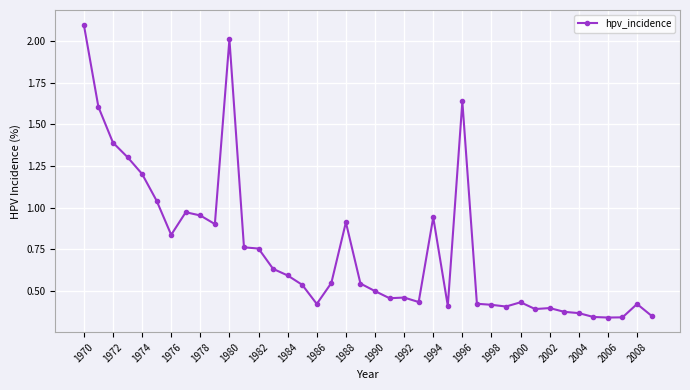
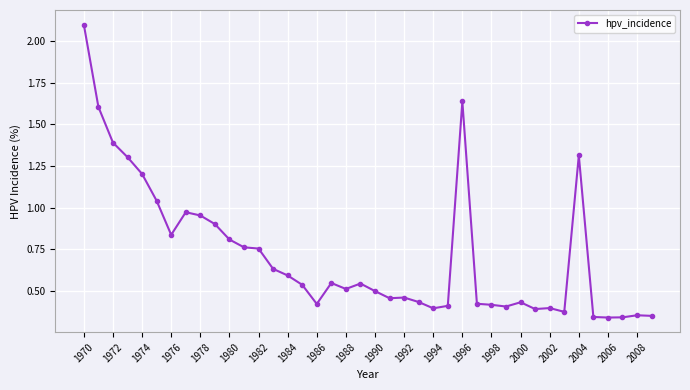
  {
    "1970": 2.10,
    "1972": 1.39,
    "1974": 1.20,
    "1976": 0.84,
    "1978": 0.95,
-   "1980": 2.01,
+   "1980": 0.81,
    "1982": 0.75,
    "1984": 0.59,
    "1986": 0.42,
-   "1988": 0.91,
+   "1988": 0.51,
    "1990": 0.50,
    "1992": 0.46,
-   "1994": 0.94,
+   "1994": 0.39,
    "1996": 1.64,
    "1998": 0.42,
    "2000": 0.43,
    "2002": 0.40,
-   "2004": 0.37,
+   "2004": 1.31,
    "2006": 0.34,
-   "2008": 0.42
+   "2008": 0.35
  }
